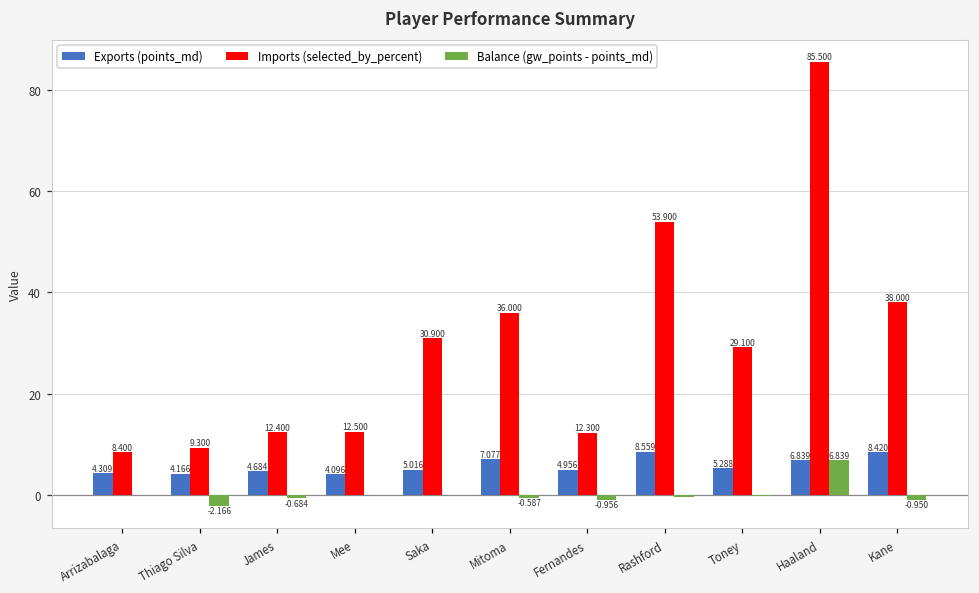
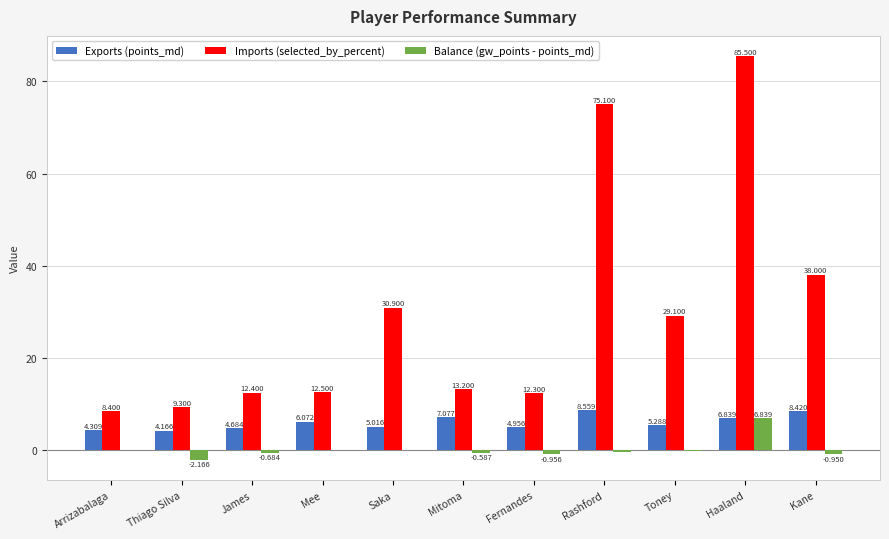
  {
    "Exports (points_md)": {
      "Arrizabalaga": 4.309,
      "Thiago Silva": 4.166,
      "James": 4.684,
-     "Mee": 4.096,
+     "Mee": 6.072,
      "Saka": 5.016,
      "Mitoma": 7.077,
      "Fernandes": 4.956,
      "Rashford": 8.559,
      "Toney": 5.288,
      "Haaland": 6.839,
      "Kane": 8.420
    },
    "Imports (selected_by_percent)": {
      "Arrizabalaga": 8.400,
      "Thiago Silva": 9.300,
      "James": 12.400,
      "Mee": 12.500,
      "Saka": 30.900,
-     "Mitoma": 36.000,
+     "Mitoma": 13.200,
      "Fernandes": 12.300,
-     "Rashford": 53.900,
+     "Rashford": 75.100,
      "Toney": 29.100,
      "Haaland": 85.500,
      "Kane": 38.000
    },
    "Balance (gw_points - points_md)": {
      "Thiago Silva": -2.166,
      "James": -0.684,
      "Mitoma": -0.587,
      "Fernandes": -0.956,
      "Haaland": 6.839,
      "Kane": -0.950
    }
  }
